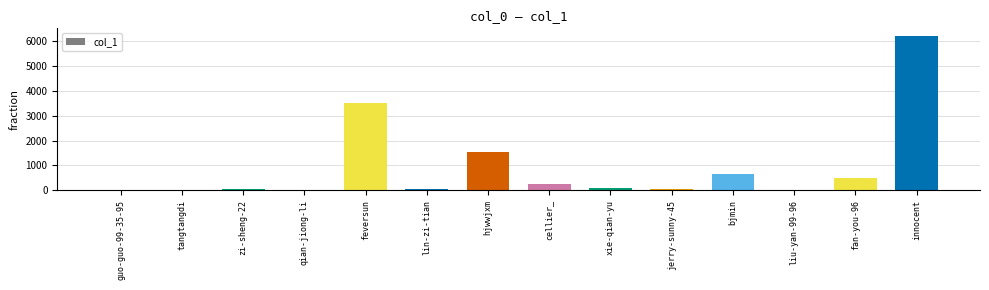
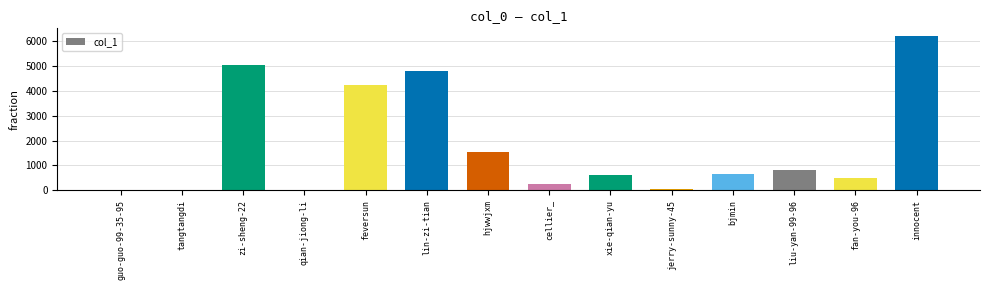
  {
-   "zi-sheng-22": 0,
+   "zi-sheng-22": 5100,
    "qian-jiong-li": 0,
-   "feversun": 3500,
-   "lin-zi-tian": 100,
+   "feversun": 4300,
+   "lin-zi-tian": 4800,
    "hjwwjxm": 1500,
    "cellier_": 300,
-   "xie-qian-yu": 100,
+   "xie-qian-yu": 600,
    "bjmin": 700,
-   "liu-yan-99-96": 0,
+   "liu-yan-99-96": 800,
    "fan-you-96": 500,
    "innocent": 6200
  }
